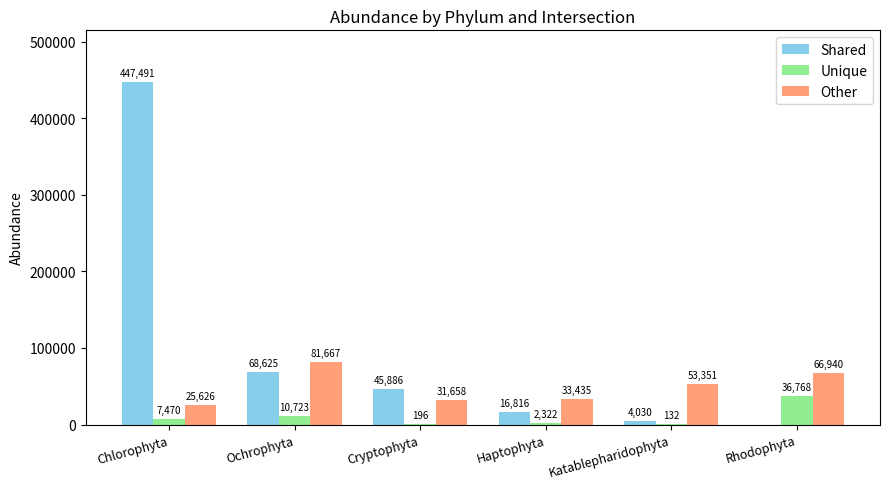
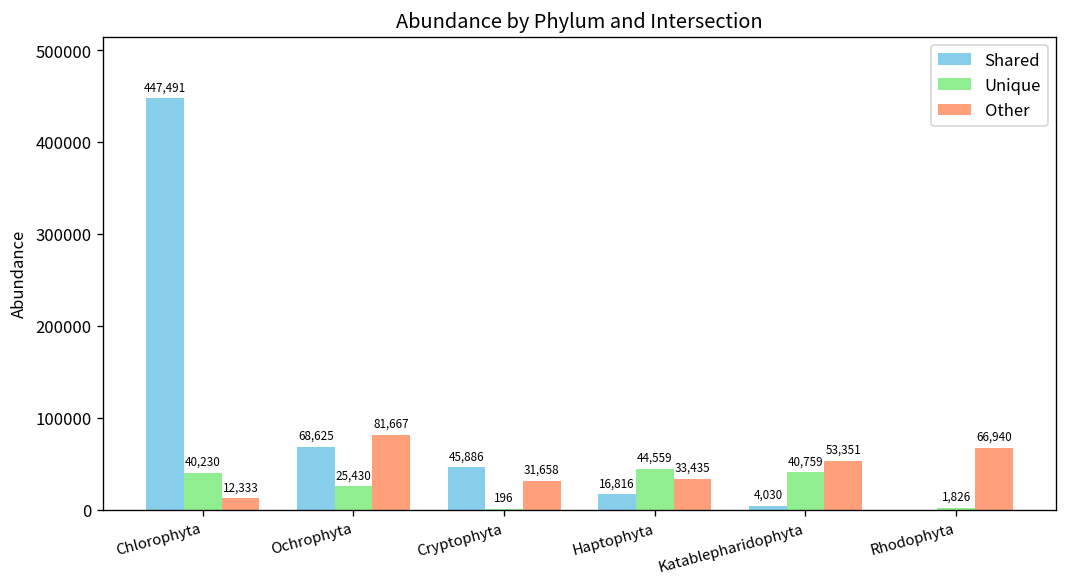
  {
    "Shared": {
      "Chlorophyta": "447,491",
      "Ochrophyta": "68,625",
      "Cryptophyta": "45,886",
      "Haptophyta": "16,816",
      "Katablepharidophyta": "4,030"
    },
    "Unique": {
-     "Chlorophyta": "7,470",
-     "Ochrophyta": "10,723",
+     "Chlorophyta": "40,230",
+     "Ochrophyta": "25,430",
      "Cryptophyta": "196",
-     "Haptophyta": "2,322",
-     "Katablepharidophyta": "132",
-     "Rhodophyta": "36,768"
+     "Haptophyta": "44,559",
+     "Katablepharidophyta": "40,759",
+     "Rhodophyta": "1,826"
    },
    "Other": {
-     "Chlorophyta": "25,626",
+     "Chlorophyta": "12,333",
      "Ochrophyta": "81,667",
      "Cryptophyta": "31,658",
      "Haptophyta": "33,435",
      "Katablepharidophyta": "53,351",
      "Rhodophyta": "66,940"
    }
  }
